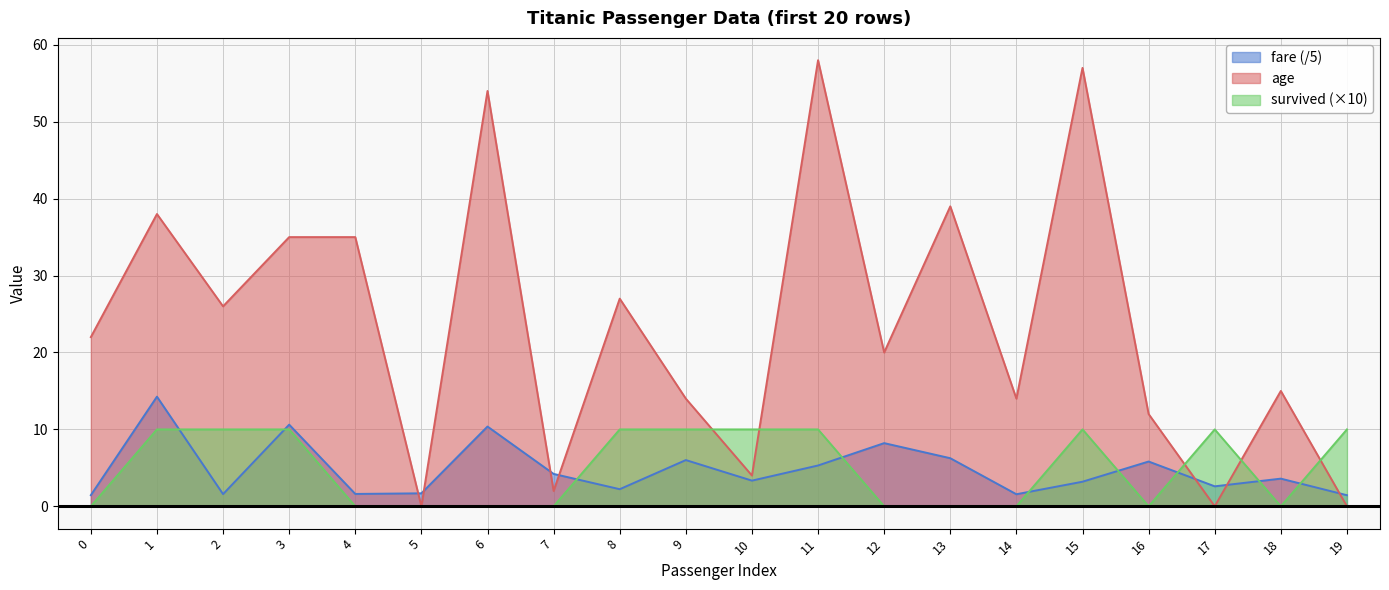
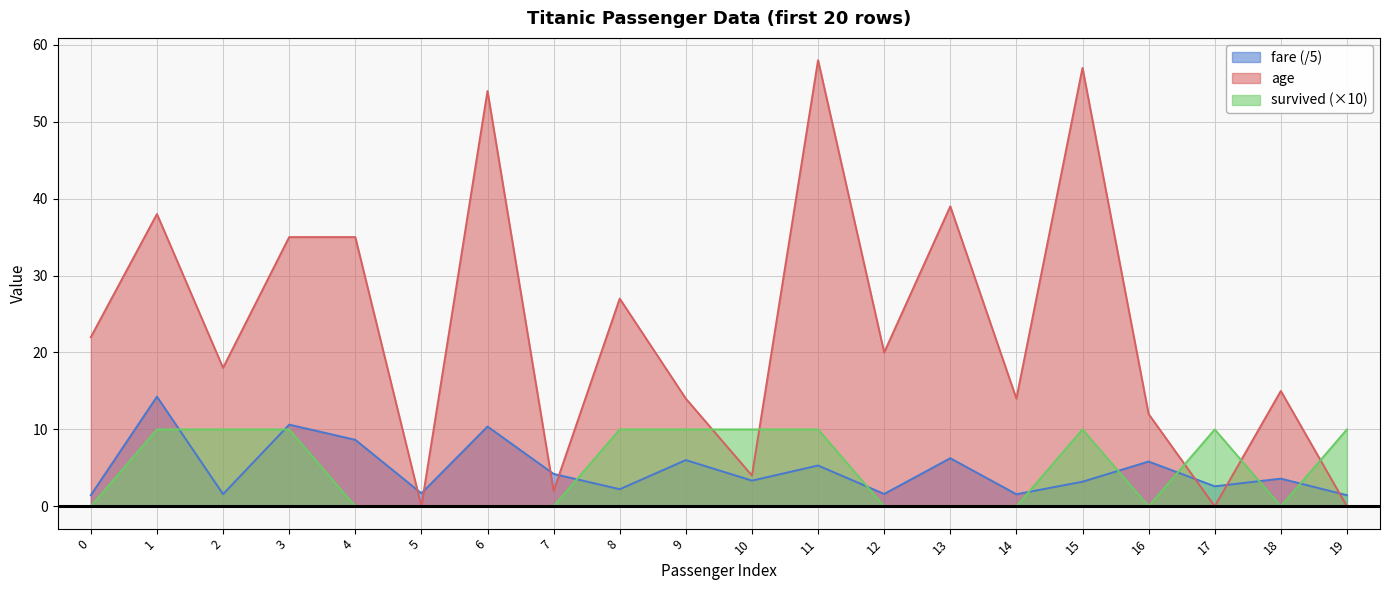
  {
    "fare (/5)": {
      "0": 1,
      "1": 14,
      "2": 2,
      "3": 11,
-     "4": 2,
+     "4": 9,
      "5": 2,
      "6": 10,
      "7": 4,
      "8": 2,
      "9": 6,
      "10": 3,
      "11": 5,
-     "12": 8,
+     "12": 2,
      "13": 6,
      "14": 2,
      "15": 3,
      "16": 6,
      "17": 3,
      "18": 4,
      "19": 1
    },
    "age": {
      "0": 22,
      "1": 38,
-     "2": 26,
+     "2": 18,
      "3": 35,
      "4": 35,
      "6": 54,
      "7": 2,
      "8": 27,
      "9": 14,
      "10": 4,
      "11": 58,
      "12": 20,
      "13": 39,
      "14": 14,
      "15": 57,
      "16": 12,
      "17": 0,
      "18": 15,
      "19": 0
    },
    "survived (×10)": {
      "0": 0,
      "1": 10,
      "2": 10,
      "3": 10,
      "4": 0,
      "6": 0,
      "7": 0,
      "8": 10,
      "9": 10,
      "10": 10,
      "11": 10,
      "12": 0,
      "13": 0,
      "14": 0,
      "15": 10,
      "16": 0,
      "17": 10,
      "18": 0,
      "19": 10
    }
  }
